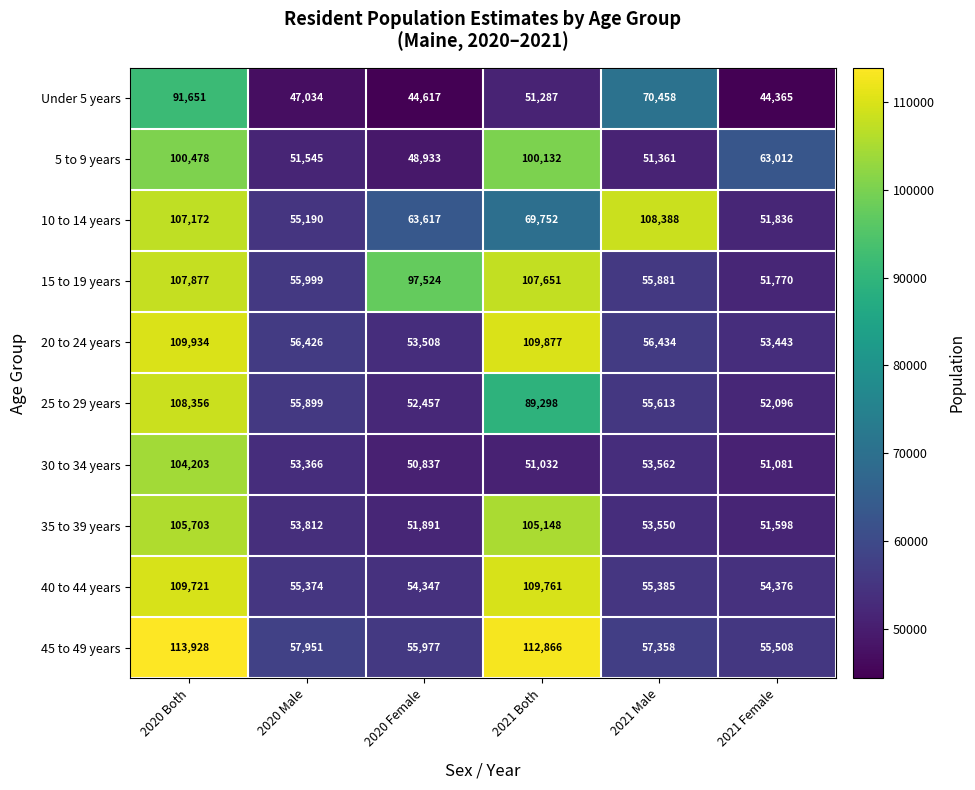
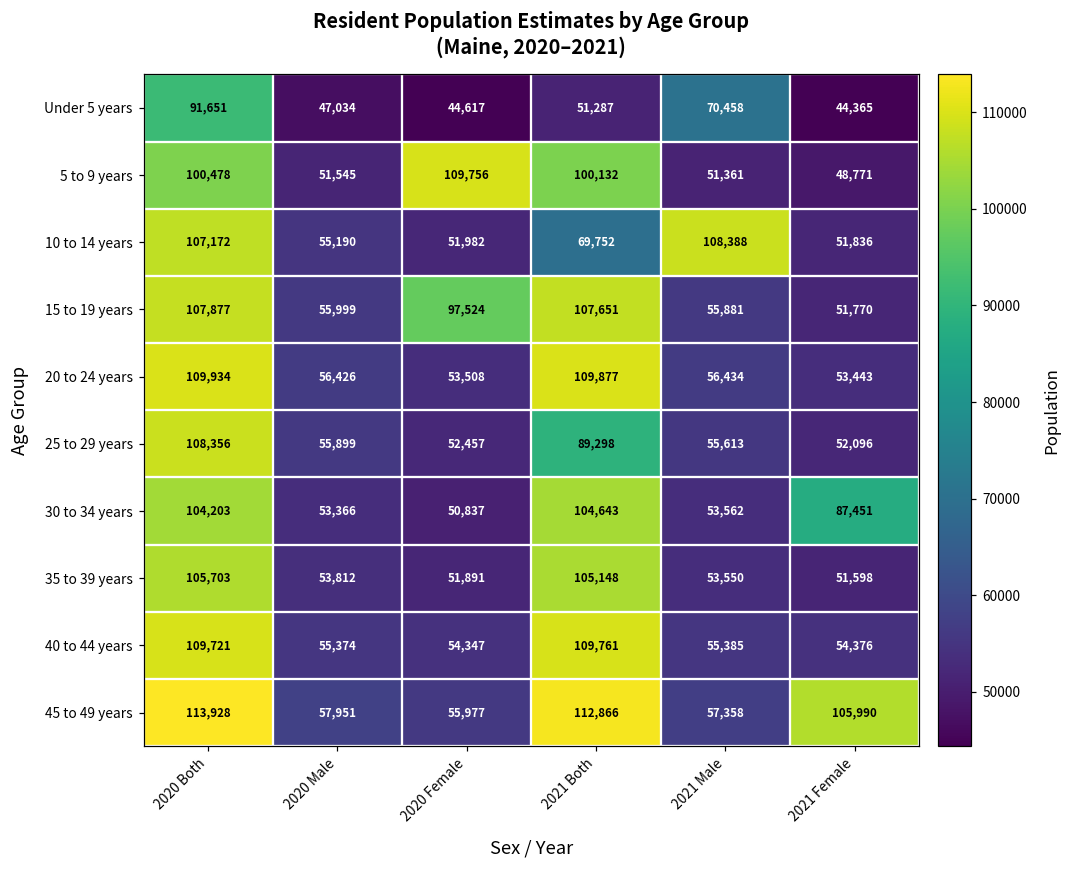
  {
    "Under 5 years": {
      "2020 Both": "91,651",
      "2020 Male": "47,034",
      "2020 Female": "44,617",
      "2021 Both": "51,287",
      "2021 Male": "70,458",
      "2021 Female": "44,365"
    },
    "5 to 9 years": {
      "2020 Both": "100,478",
      "2020 Male": "51,545",
-     "2020 Female": "48,933",
+     "2020 Female": "109,756",
      "2021 Both": "100,132",
      "2021 Male": "51,361",
-     "2021 Female": "63,012"
+     "2021 Female": "48,771"
    },
    "10 to 14 years": {
      "2020 Both": "107,172",
      "2020 Male": "55,190",
-     "2020 Female": "63,617",
+     "2020 Female": "51,982",
      "2021 Both": "69,752",
      "2021 Male": "108,388",
      "2021 Female": "51,836"
    },
    "15 to 19 years": {
      "2020 Both": "107,877",
      "2020 Male": "55,999",
      "2020 Female": "97,524",
      "2021 Both": "107,651",
      "2021 Male": "55,881",
      "2021 Female": "51,770"
    },
    "20 to 24 years": {
      "2020 Both": "109,934",
      "2020 Male": "56,426",
      "2020 Female": "53,508",
      "2021 Both": "109,877",
      "2021 Male": "56,434",
      "2021 Female": "53,443"
    },
    "25 to 29 years": {
      "2020 Both": "108,356",
      "2020 Male": "55,899",
      "2020 Female": "52,457",
      "2021 Both": "89,298",
      "2021 Male": "55,613",
      "2021 Female": "52,096"
    },
    "30 to 34 years": {
      "2020 Both": "104,203",
      "2020 Male": "53,366",
      "2020 Female": "50,837",
-     "2021 Both": "51,032",
+     "2021 Both": "104,643",
      "2021 Male": "53,562",
-     "2021 Female": "51,081"
+     "2021 Female": "87,451"
    },
    "35 to 39 years": {
      "2020 Both": "105,703",
      "2020 Male": "53,812",
      "2020 Female": "51,891",
      "2021 Both": "105,148",
      "2021 Male": "53,550",
      "2021 Female": "51,598"
    },
    "40 to 44 years": {
      "2020 Both": "109,721",
      "2020 Male": "55,374",
      "2020 Female": "54,347",
      "2021 Both": "109,761",
      "2021 Male": "55,385",
      "2021 Female": "54,376"
    },
    "45 to 49 years": {
      "2020 Both": "113,928",
      "2020 Male": "57,951",
      "2020 Female": "55,977",
      "2021 Both": "112,866",
      "2021 Male": "57,358",
-     "2021 Female": "55,508"
+     "2021 Female": "105,990"
    }
  }
